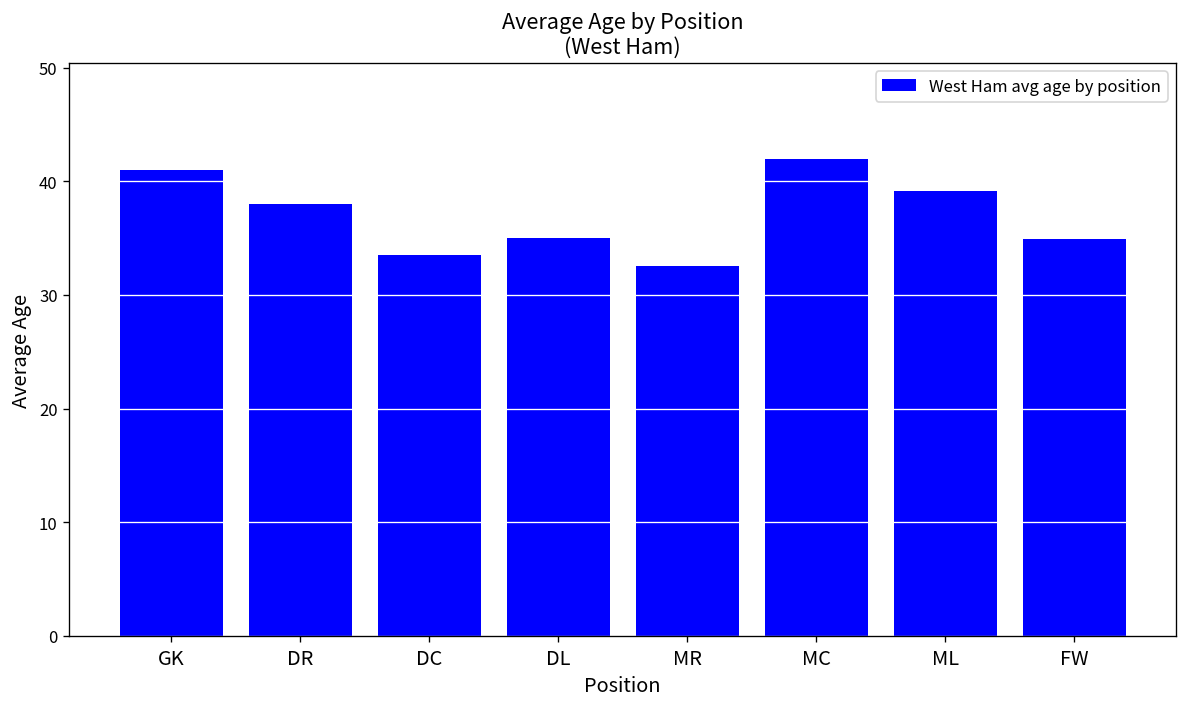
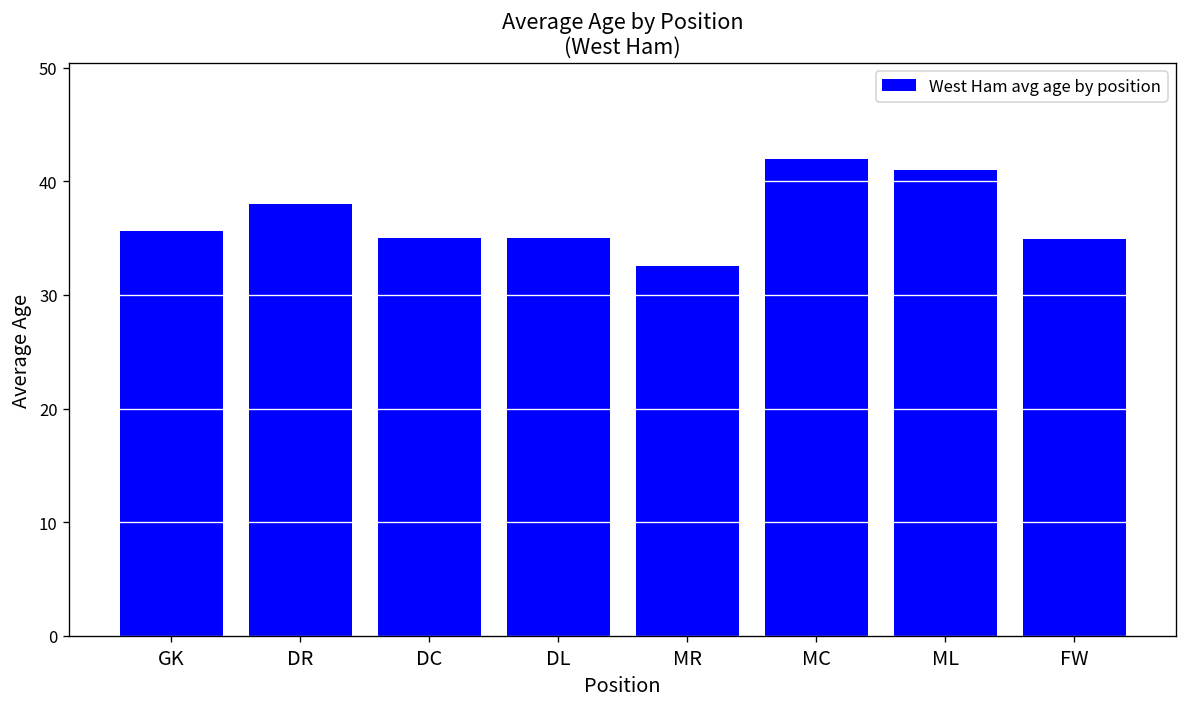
  {
-   "GK": 41,
+   "GK": 36,
    "DR": 38,
-   "DC": 34,
+   "DC": 35,
    "DL": 35,
    "MR": 33,
    "MC": 42,
-   "ML": 39,
+   "ML": 41,
    "FW": 35
  }
